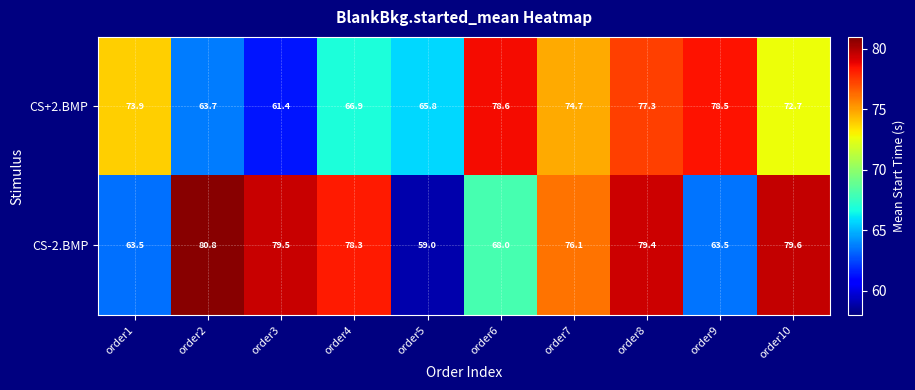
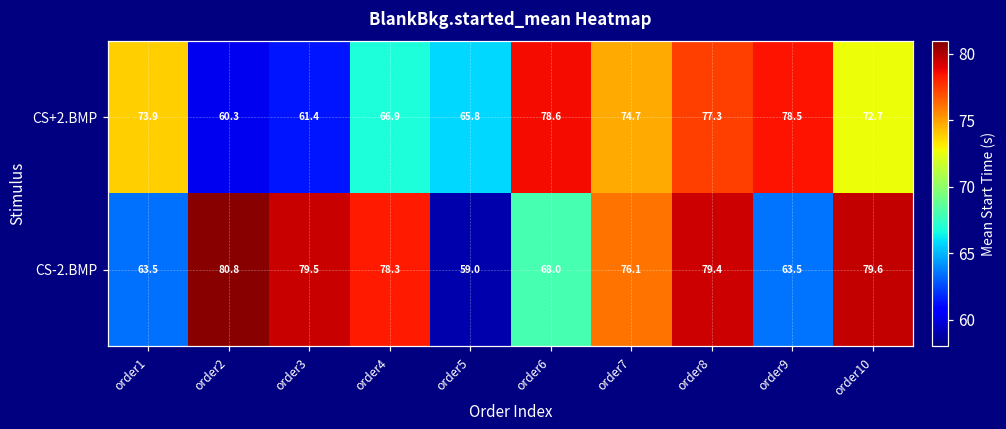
  {
    "CS+2.BMP": {
      "order1": 73.9,
-     "order2": 63.7,
+     "order2": 60.3,
      "order3": 61.4,
      "order4": 66.9,
      "order5": 65.8,
      "order6": 78.6,
      "order7": 74.7,
      "order8": 77.3,
      "order9": 78.5,
      "order10": 72.7
    },
    "CS-2.BMP": {
      "order1": 63.5,
      "order2": 80.8,
      "order3": 79.5,
      "order4": 78.3,
      "order5": 59.0,
      "order6": 68.0,
      "order7": 76.1,
      "order8": 79.4,
      "order9": 63.5,
      "order10": 79.6
    }
  }
